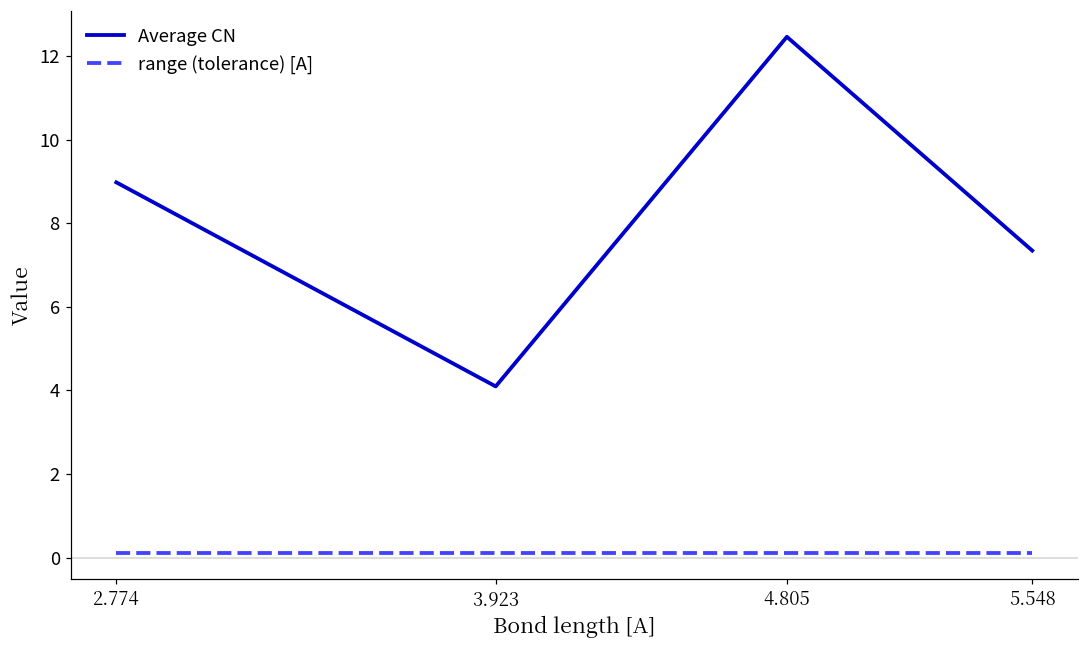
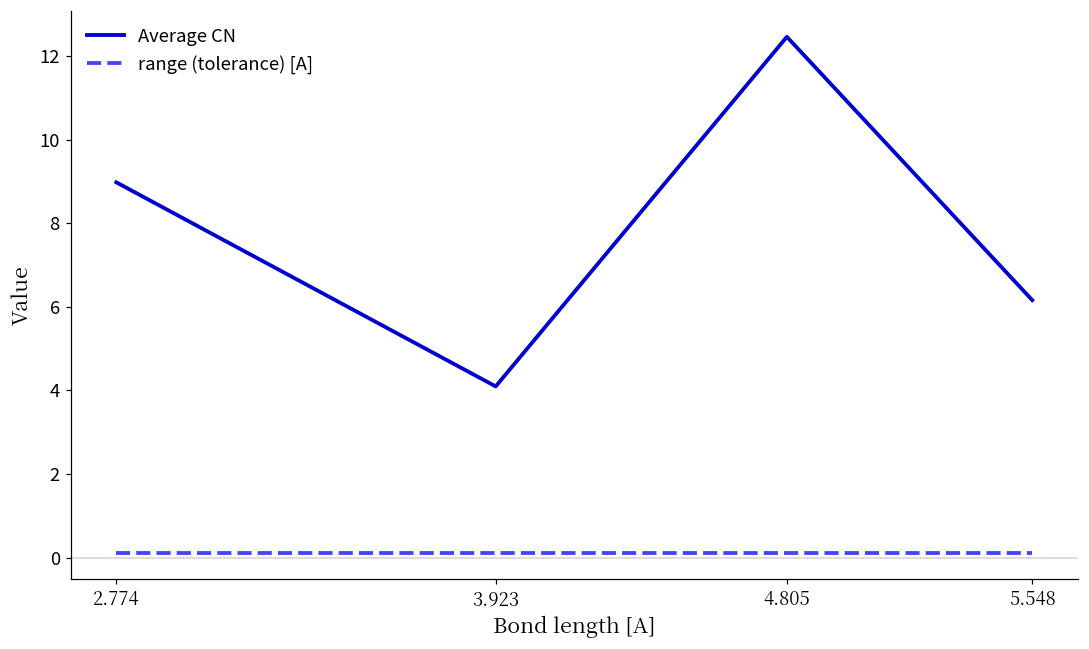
  {
    "Average CN": {
      "2.774": 9.0,
      "3.923": 4.1,
      "4.805": 12.5,
-     "5.548": 7.3
+     "5.548": 6.2
    },
    "range (tolerance) [A]": {
      "2.774": 0.1,
      "3.923": 0.1,
      "4.805": 0.1,
      "5.548": 0.1
    }
  }
